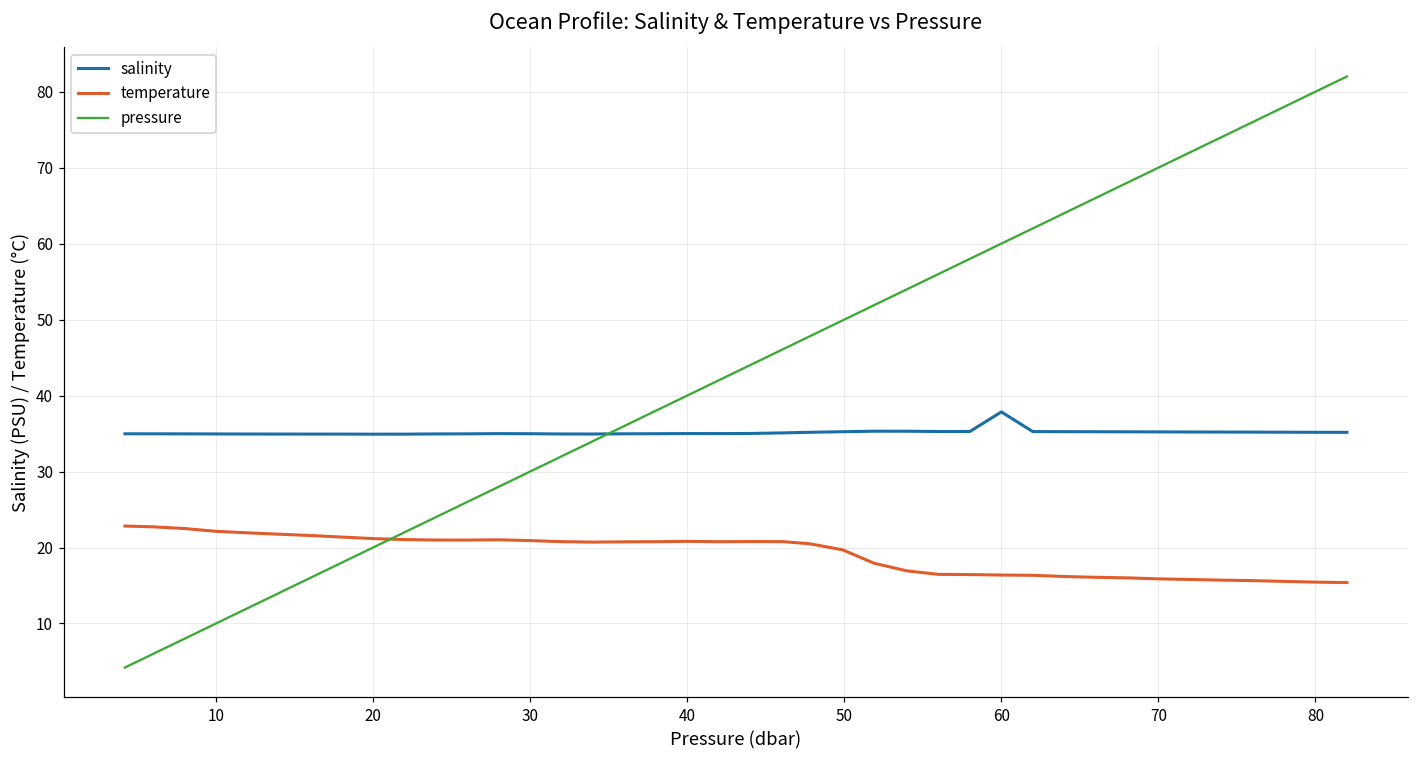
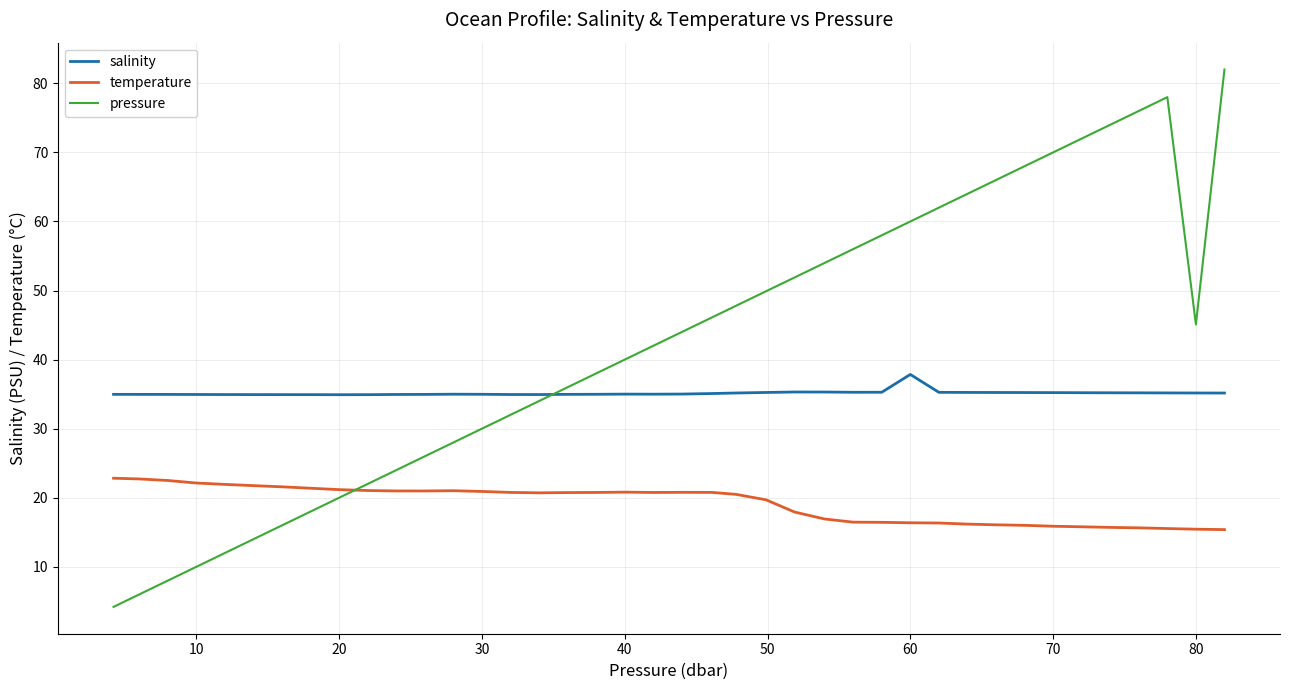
  {
    "salinity": {
      "10": 35,
      "20": 35,
      "30": 35,
      "40": 35,
      "60": 38,
      "70": 35,
      "80": 35
    },
    "temperature": {
      "10": 22,
      "20": 21,
      "30": 21,
      "40": 21,
      "60": 16,
      "70": 16,
      "80": 15
    },
    "pressure": {
      "10": 10,
      "20": 20,
      "30": 30,
      "40": 40,
      "60": 60,
      "70": 70,
-     "80": 80
+     "80": 45
    }
  }
